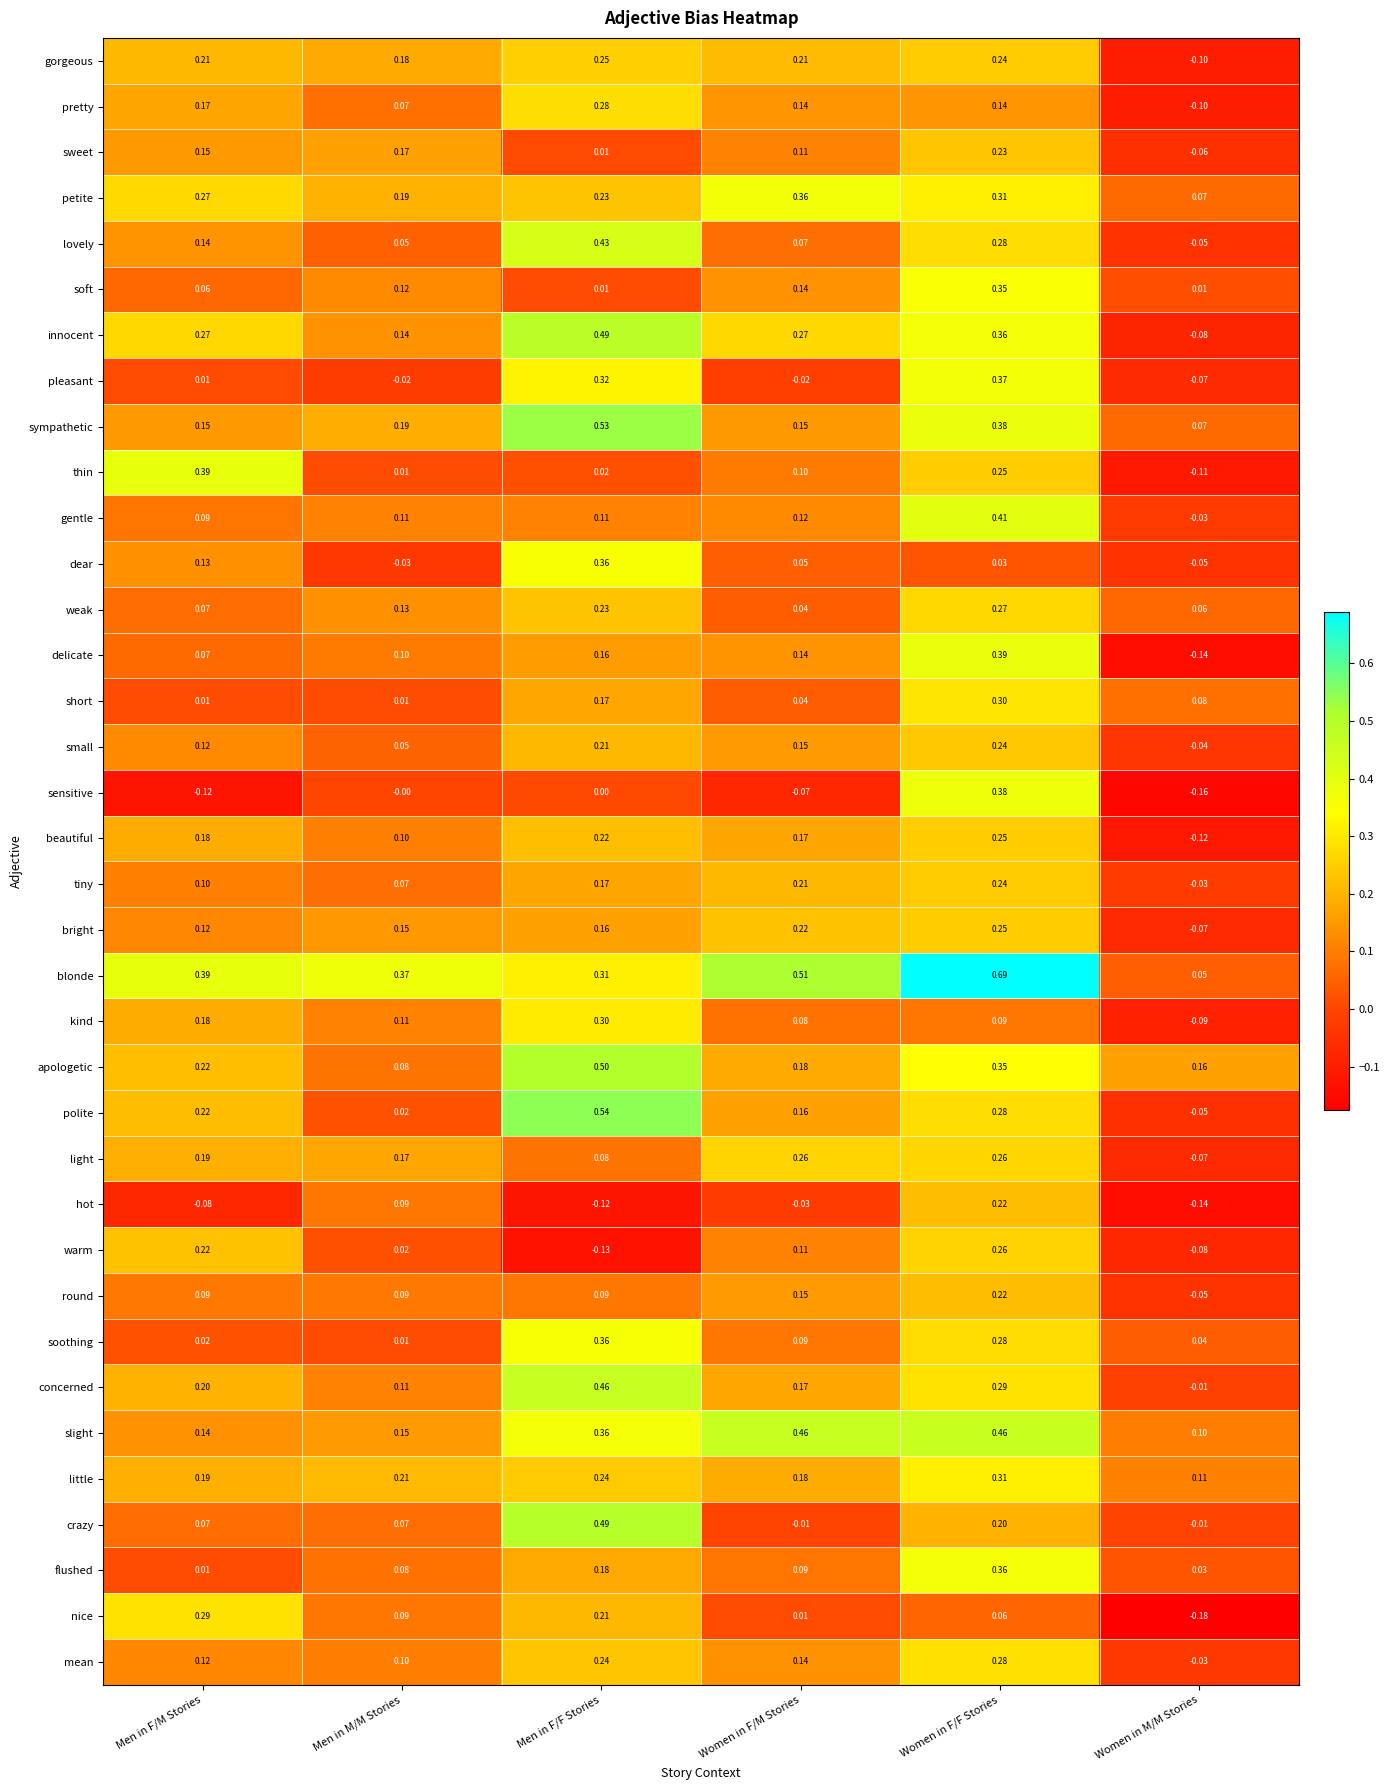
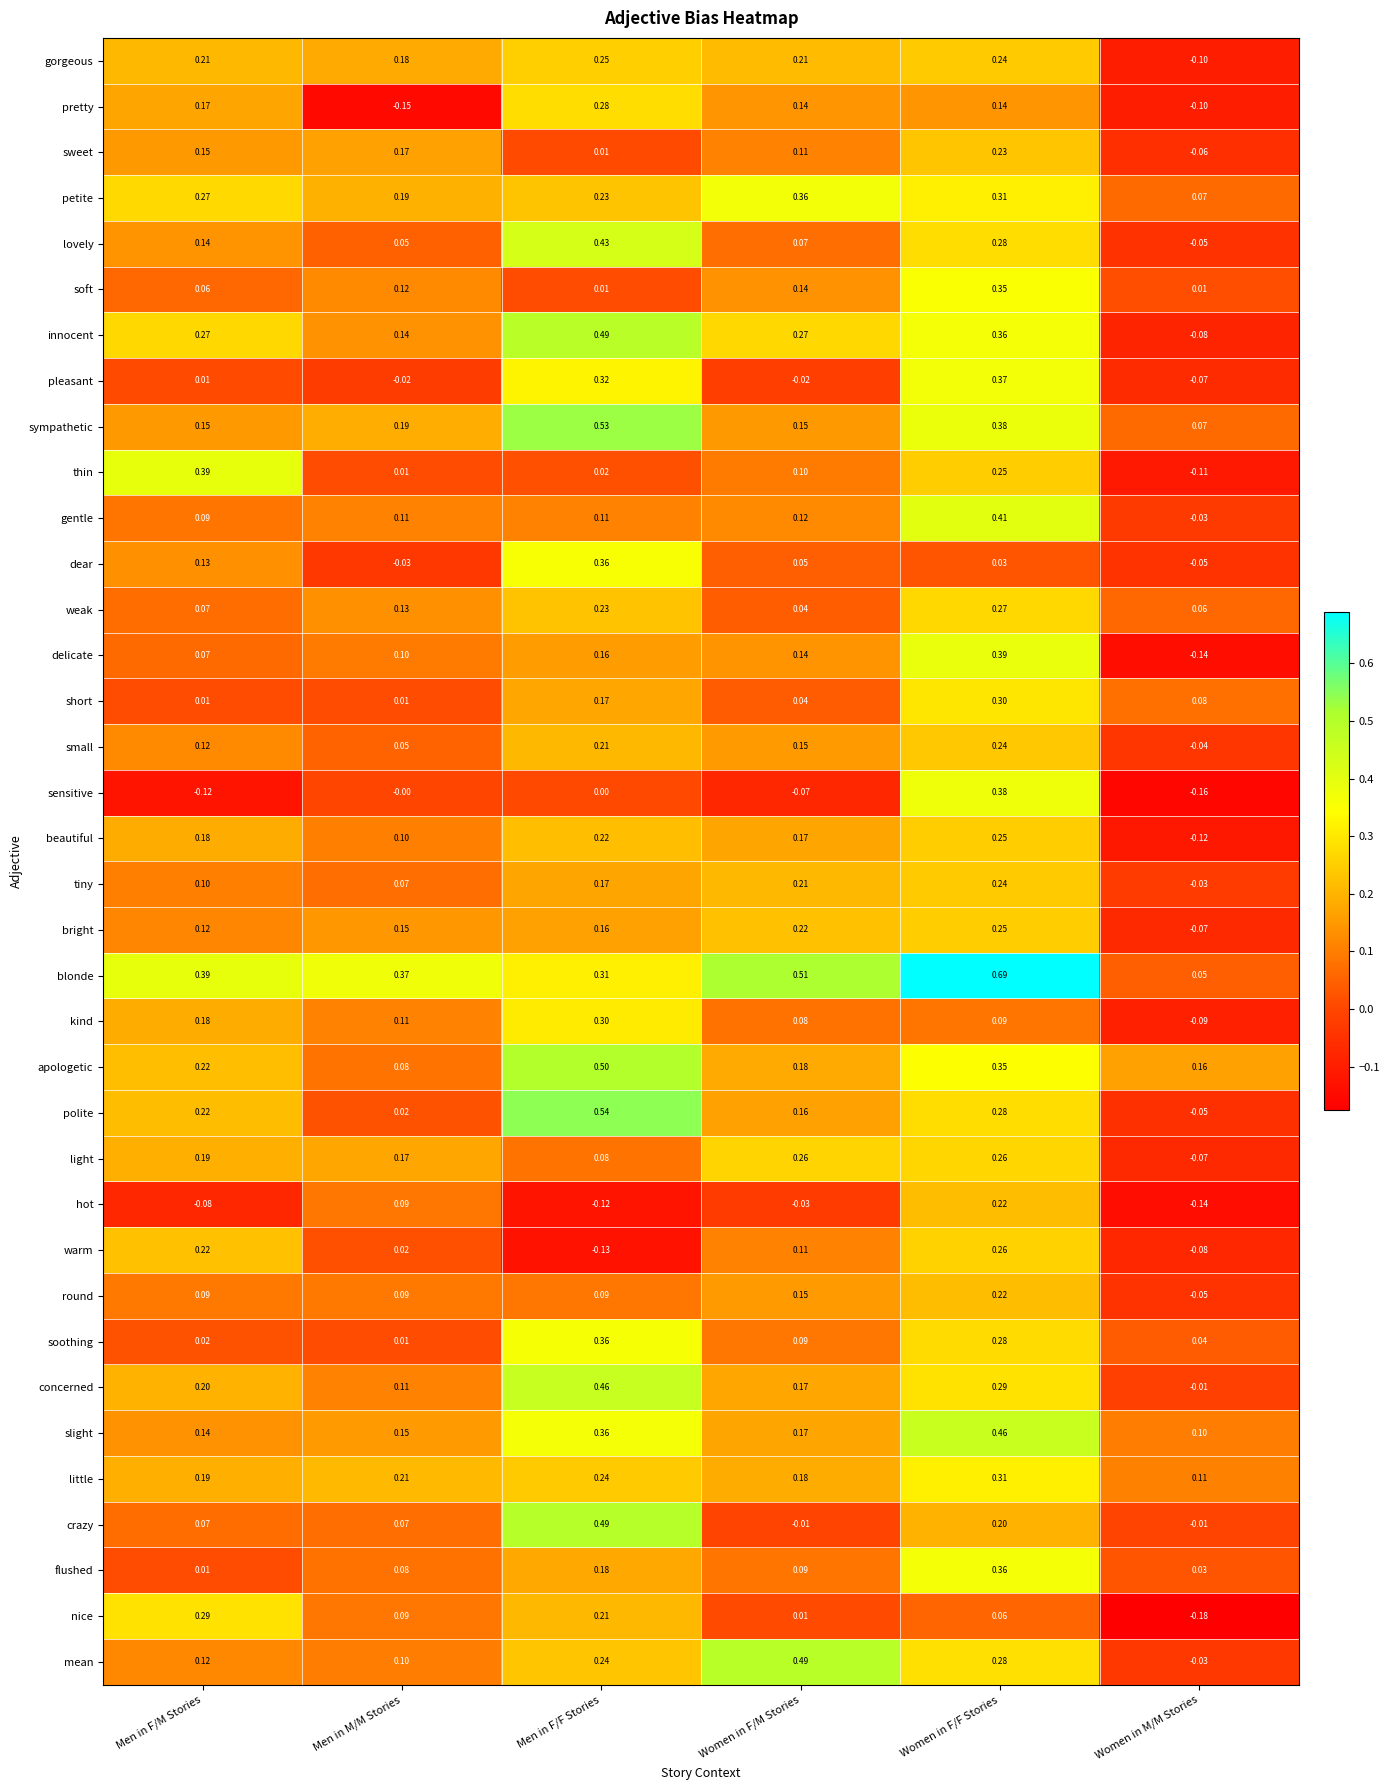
  {
    "pretty": {
      "Men in F/M Stories": 0.17,
-     "Men in M/M Stories": 0.07,
+     "Men in M/M Stories": -0.15,
      "Men in F/F Stories": 0.28,
      "Women in F/M Stories": 0.14,
      "Women in F/F Stories": 0.14,
      "Women in M/M Stories": -0.10
    },
    "slight": {
      "Men in F/M Stories": 0.14,
      "Men in M/M Stories": 0.15,
      "Men in F/F Stories": 0.36,
-     "Women in F/M Stories": 0.46,
+     "Women in F/M Stories": 0.17,
      "Women in F/F Stories": 0.46,
      "Women in M/M Stories": 0.10
    },
    "mean": {
      "Men in F/M Stories": 0.12,
      "Men in M/M Stories": 0.10,
      "Men in F/F Stories": 0.24,
-     "Women in F/M Stories": 0.14,
+     "Women in F/M Stories": 0.49,
      "Women in F/F Stories": 0.28,
      "Women in M/M Stories": -0.03
    }
  }
